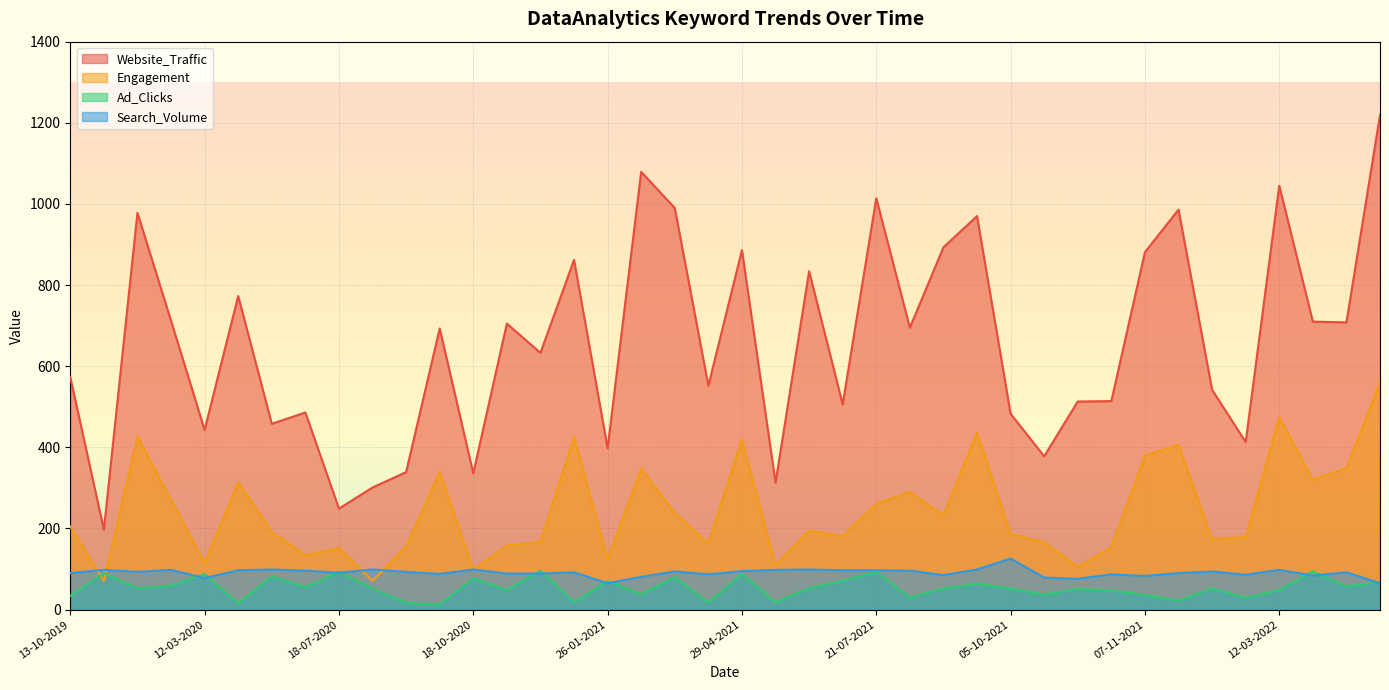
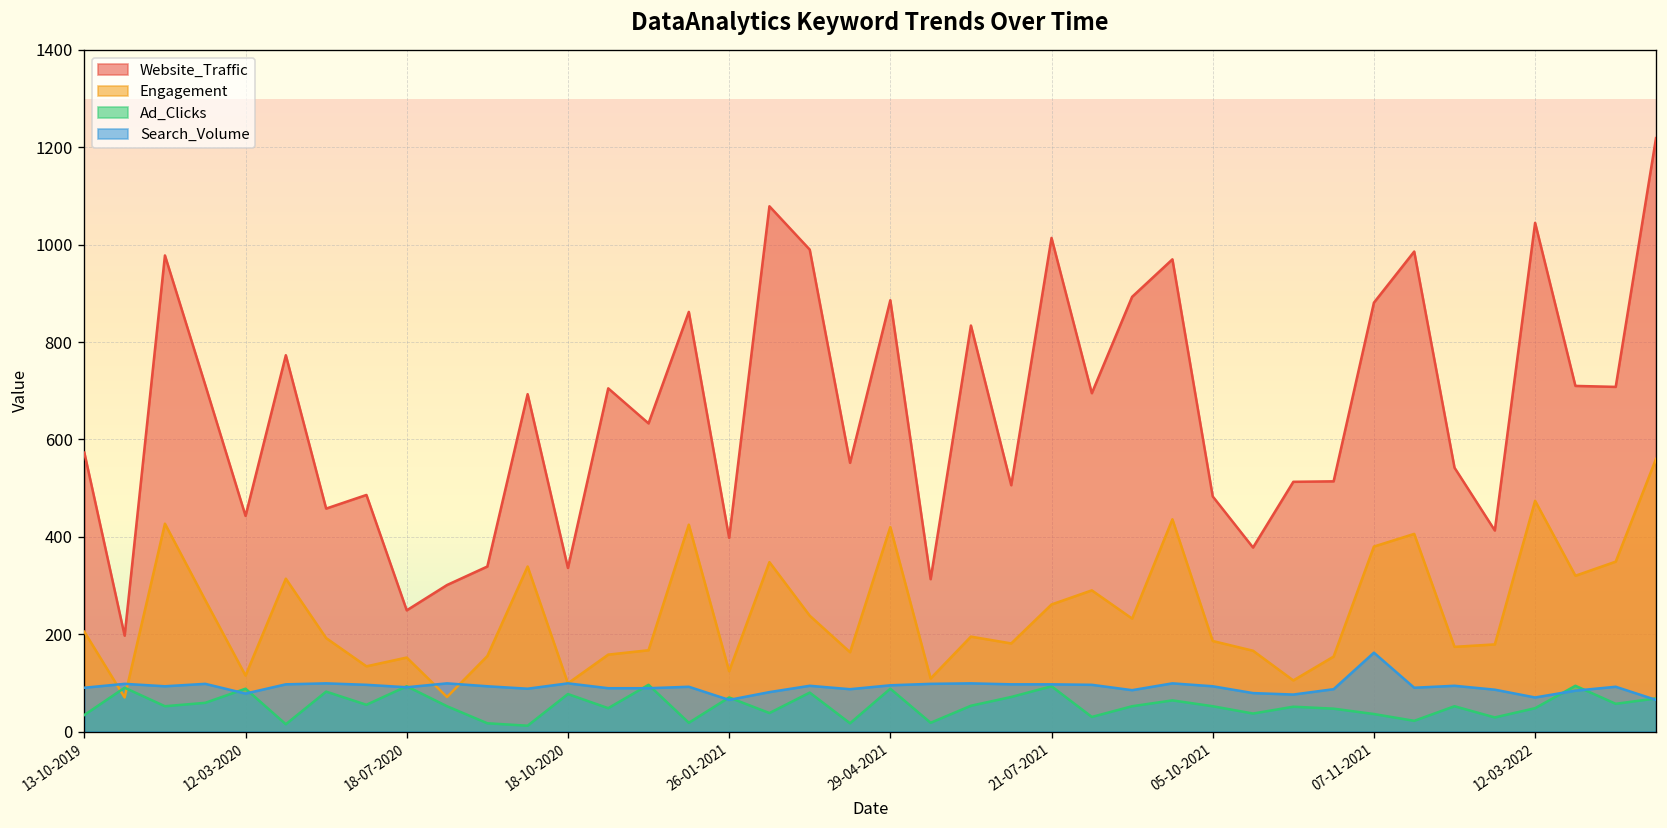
  {
    "Website_Traffic": {
      "13-10-2019": 570,
      "12-03-2020": 440,
      "18-07-2020": 250,
      "18-10-2020": 340,
      "26-01-2021": 400,
      "29-04-2021": 890,
      "21-07-2021": 1010,
      "05-10-2021": 480,
      "07-11-2021": 880,
      "12-03-2022": 1050
    },
    "Engagement": {
      "13-10-2019": 210,
      "12-03-2020": 120,
      "18-07-2020": 150,
      "26-01-2021": 120,
      "29-04-2021": 420,
      "21-07-2021": 260,
      "05-10-2021": 190,
      "07-11-2021": 380,
      "12-03-2022": 470
    },
    "Ad_Clicks": {
      "13-10-2019": 30,
      "12-03-2020": 90,
      "18-10-2020": 80,
      "29-04-2021": 90,
      "05-10-2021": 50,
      "07-11-2021": 40,
      "12-03-2022": 50
    },
    "Search_Volume": {
      "13-10-2019": 90,
      "12-03-2020": 80,
      "29-04-2021": 100,
-     "05-10-2021": 130,
-     "07-11-2021": 80,
-     "12-03-2022": 100
+     "05-10-2021": 90,
+     "07-11-2021": 160,
+     "12-03-2022": 70
    }
  }
